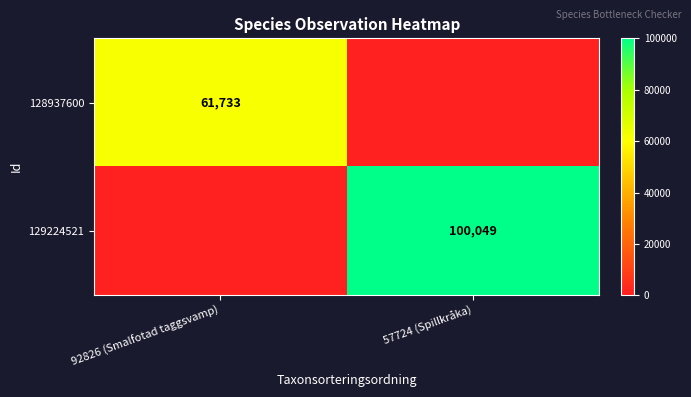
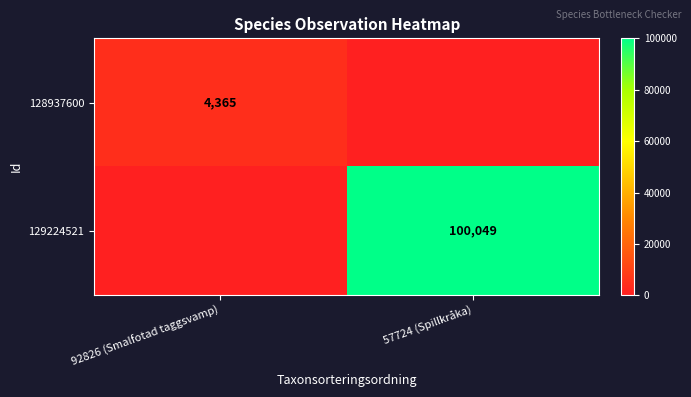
  {
    "128937600": {
-     "92826 (Smalfotad taggsvamp)": "61,733"
+     "92826 (Smalfotad taggsvamp)": "4,365"
    },
    "129224521": {
      "57724 (Spillkråka)": "100,049"
    }
  }
